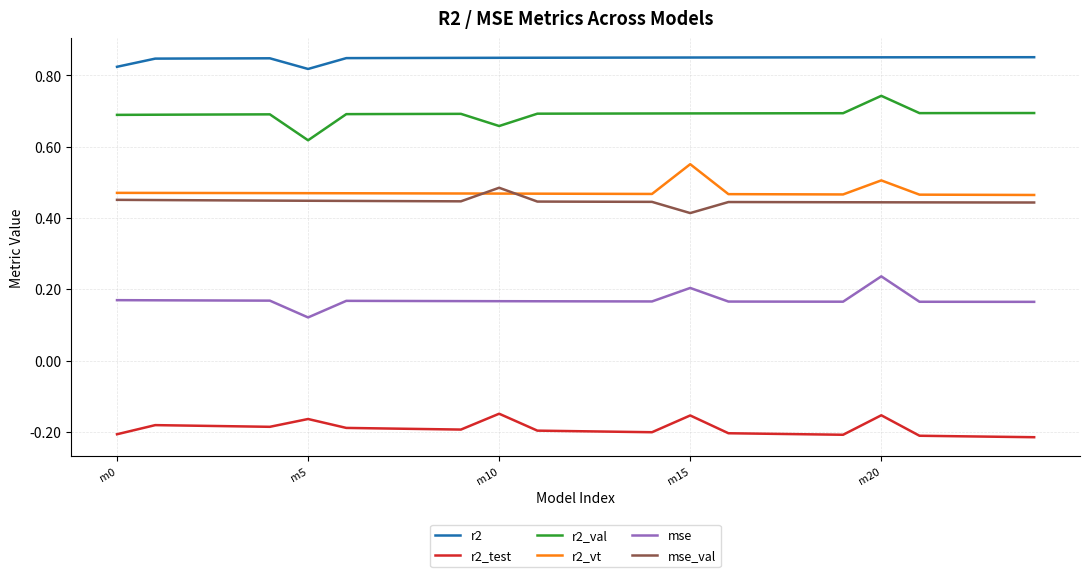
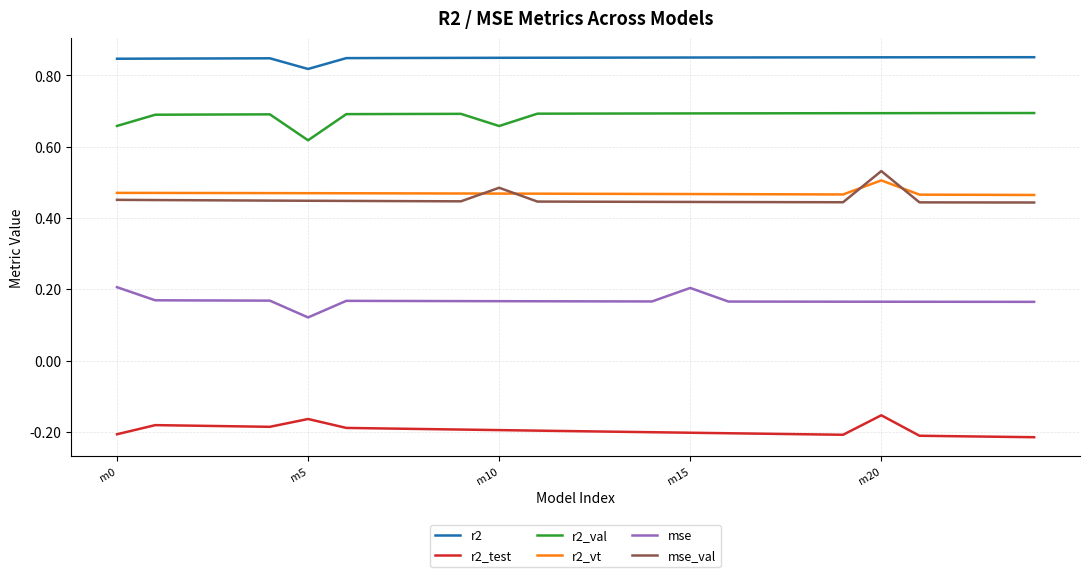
  {
    "r2": {
-     "m0": 0.82,
+     "m0": 0.85,
      "m5": 0.82,
      "m10": 0.85,
      "m15": 0.85,
      "m20": 0.85
    },
    "r2_test": {
      "m0": -0.21,
      "m5": -0.16,
-     "m10": -0.15,
-     "m15": -0.15,
+     "m10": -0.19,
+     "m15": -0.20,
      "m20": -0.15
    },
    "r2_val": {
-     "m0": 0.69,
+     "m0": 0.66,
      "m5": 0.62,
      "m10": 0.66,
      "m15": 0.69,
-     "m20": 0.74
+     "m20": 0.69
    },
    "r2_vt": {
      "m0": 0.47,
      "m5": 0.47,
      "m10": 0.47,
-     "m15": 0.55,
+     "m15": 0.47,
      "m20": 0.51
    },
    "mse": {
-     "m0": 0.17,
+     "m0": 0.21,
      "m5": 0.12,
      "m10": 0.17,
      "m15": 0.20,
-     "m20": 0.24
+     "m20": 0.17
    },
    "mse_val": {
      "m0": 0.45,
      "m5": 0.45,
      "m10": 0.48,
-     "m15": 0.41,
-     "m20": 0.44
+     "m15": 0.45,
+     "m20": 0.53
    }
  }
